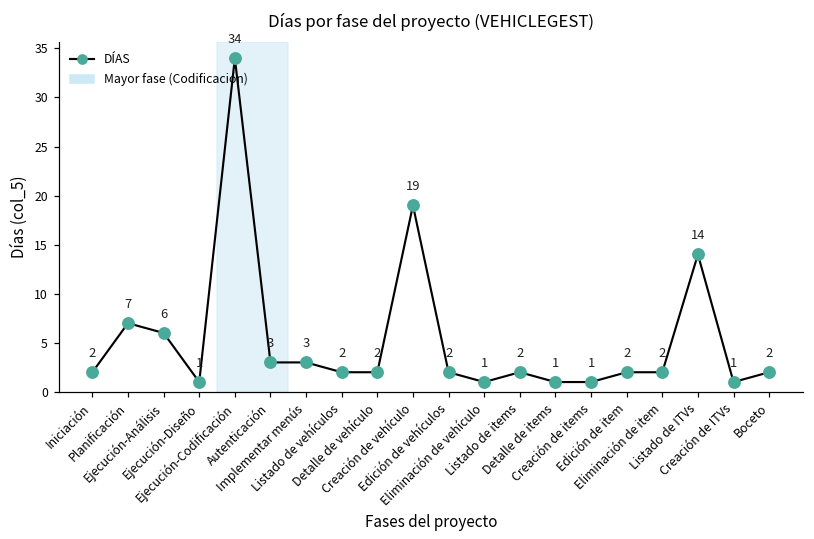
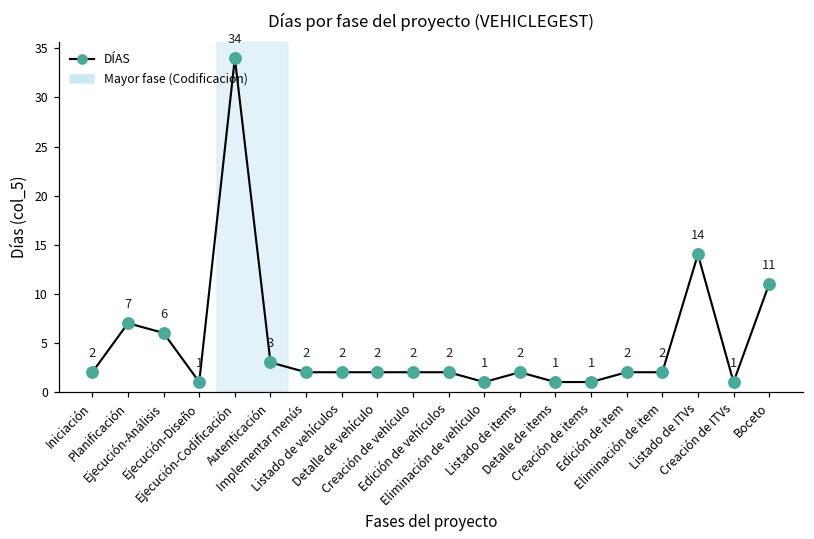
  {
    "Iniciación": 2,
    "Planificación": 7,
    "Ejecución-Análisis": 6,
    "Ejecución-Diseño": 1,
    "Ejecución-Codificación": 34,
    "Autenticación": 3,
-   "Implementar menús": 3,
+   "Implementar menús": 2,
    "Listado de vehículos": 2,
    "Detalle de vehículo": 2,
-   "Creación de vehículo": 19,
+   "Creación de vehículo": 2,
    "Edición de vehículos": 2,
    "Eliminación de vehículo": 1,
    "Listado de items": 2,
    "Detalle de items": 1,
    "Creación de items": 1,
    "Edición de item": 2,
    "Eliminación de item": 2,
    "Listado de ITVs": 14,
    "Creación de ITVs": 1,
-   "Boceto": 2
+   "Boceto": 11
  }
